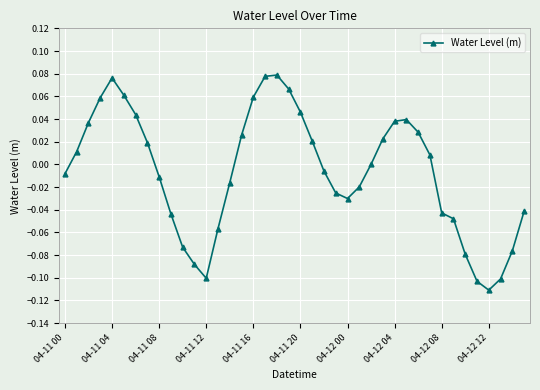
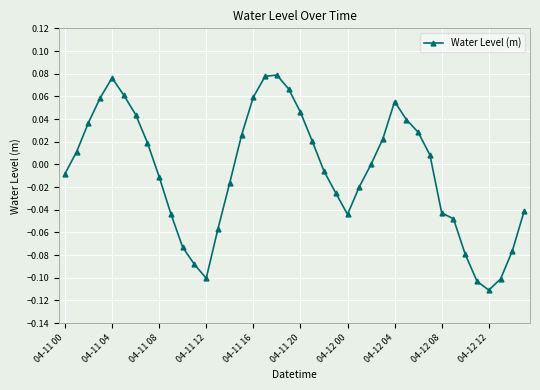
  {
    "04-11 00": -0.008,
    "04-11 04": 0.076,
    "04-11 08": -0.011,
    "04-11 12": -0.100,
    "04-11 16": 0.059,
    "04-11 20": 0.046,
-   "04-12 00": -0.030,
-   "04-12 04": 0.038,
+   "04-12 00": -0.044,
+   "04-12 04": 0.055,
    "04-12 08": -0.043,
    "04-12 12": -0.111
  }
